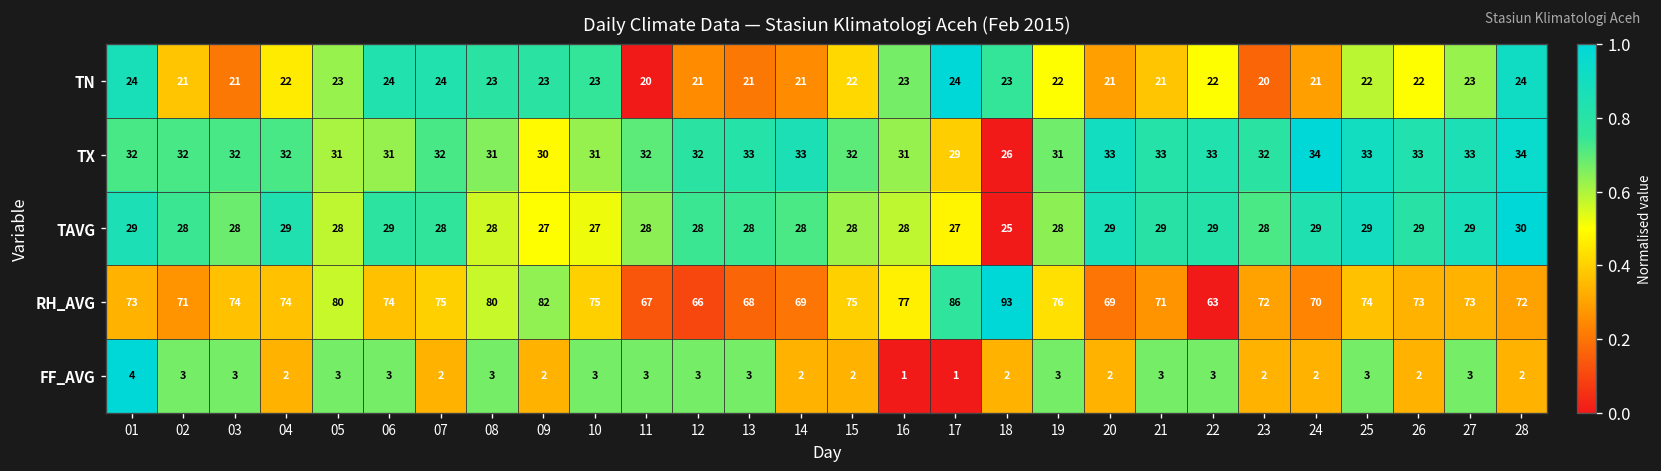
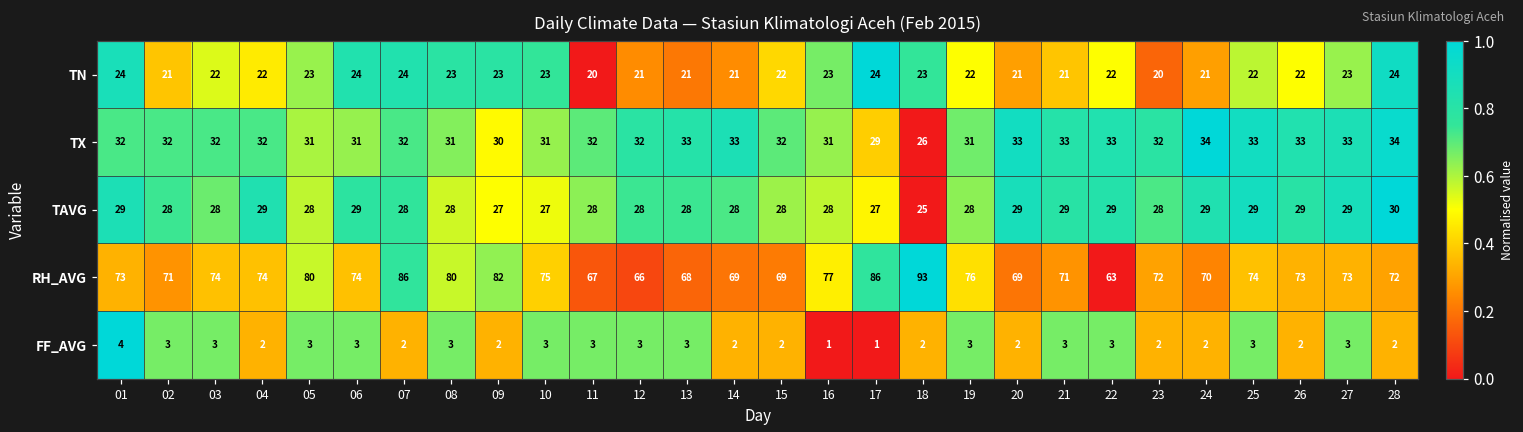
  {
    "TN": {
      "01": 24,
      "02": 21,
-     "03": 21,
+     "03": 22,
      "04": 22,
      "05": 23,
      "06": 24,
      "07": 24,
      "08": 23,
      "09": 23,
      "10": 23,
      "11": 20,
      "12": 21,
      "13": 21,
      "14": 21,
      "15": 22,
      "16": 23,
      "17": 24,
      "18": 23,
      "19": 22,
      "20": 21,
      "21": 21,
      "22": 22,
      "23": 20,
      "24": 21,
      "25": 22,
      "26": 22,
      "27": 23,
      "28": 24
    },
    "TX": {
      "01": 32,
      "02": 32,
      "03": 32,
      "04": 32,
      "05": 31,
      "06": 31,
      "07": 32,
      "08": 31,
      "09": 30,
      "10": 31,
      "11": 32,
      "12": 32,
      "13": 33,
      "14": 33,
      "15": 32,
      "16": 31,
      "17": 29,
      "18": 26,
      "19": 31,
      "20": 33,
      "21": 33,
      "22": 33,
      "23": 32,
      "24": 34,
      "25": 33,
      "26": 33,
      "27": 33,
      "28": 34
    },
    "TAVG": {
      "01": 29,
      "02": 28,
      "03": 28,
      "04": 29,
      "05": 28,
      "06": 29,
      "07": 28,
      "08": 28,
      "09": 27,
      "10": 27,
      "11": 28,
      "12": 28,
      "13": 28,
      "14": 28,
      "15": 28,
      "16": 28,
      "17": 27,
      "18": 25,
      "19": 28,
      "20": 29,
      "21": 29,
      "22": 29,
      "23": 28,
      "24": 29,
      "25": 29,
      "26": 29,
      "27": 29,
      "28": 30
    },
    "RH_AVG": {
      "01": 73,
      "02": 71,
      "03": 74,
      "04": 74,
      "05": 80,
      "06": 74,
-     "07": 75,
+     "07": 86,
      "08": 80,
      "09": 82,
      "10": 75,
      "11": 67,
      "12": 66,
      "13": 68,
      "14": 69,
-     "15": 75,
+     "15": 69,
      "16": 77,
      "17": 86,
      "18": 93,
      "19": 76,
      "20": 69,
      "21": 71,
      "22": 63,
      "23": 72,
      "24": 70,
      "25": 74,
      "26": 73,
      "27": 73,
      "28": 72
    },
    "FF_AVG": {
      "01": 4,
      "02": 3,
      "03": 3,
      "04": 2,
      "05": 3,
      "06": 3,
      "07": 2,
      "08": 3,
      "09": 2,
      "10": 3,
      "11": 3,
      "12": 3,
      "13": 3,
      "14": 2,
      "15": 2,
      "16": 1,
      "17": 1,
      "18": 2,
      "19": 3,
      "20": 2,
      "21": 3,
      "22": 3,
      "23": 2,
      "24": 2,
      "25": 3,
      "26": 2,
      "27": 3,
      "28": 2
    }
  }
